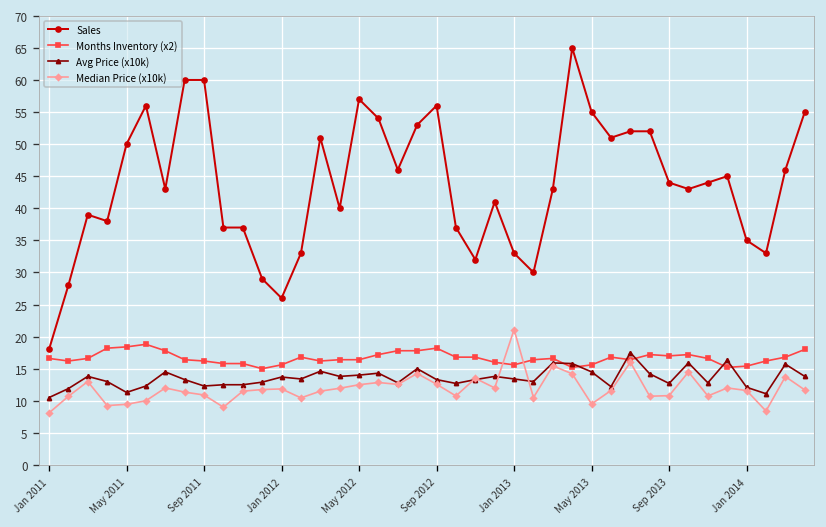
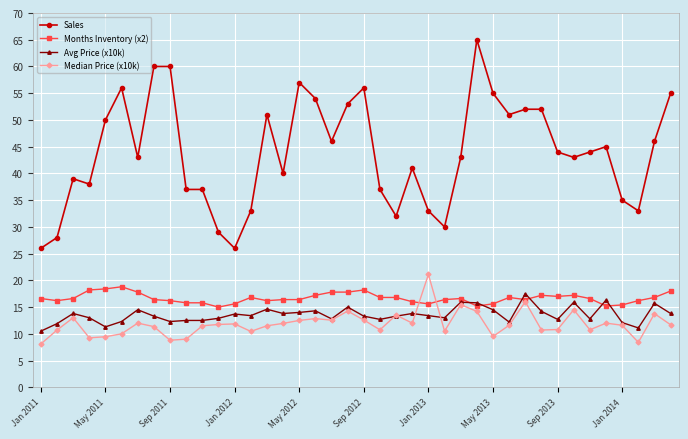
  {
    "Sales": {
-     "Jan 2011": 18,
+     "Jan 2011": 26,
      "May 2011": 50,
      "Sep 2011": 60,
      "Jan 2012": 26,
      "May 2012": 57,
      "Sep 2012": 56,
      "Jan 2013": 33,
      "May 2013": 55,
      "Sep 2013": 44,
      "Jan 2014": 35
    },
    "Months Inventory (x2)": {
      "Jan 2011": 17,
      "May 2011": 18,
      "Sep 2011": 16,
      "Jan 2012": 16,
      "May 2012": 16,
      "Sep 2012": 18,
      "Jan 2013": 16,
      "May 2013": 16,
      "Sep 2013": 17,
      "Jan 2014": 15
    },
    "Avg Price (x10k)": {
      "Jan 2011": 11,
      "May 2011": 11,
      "Sep 2011": 12,
      "Jan 2012": 14,
      "May 2012": 14,
      "Sep 2012": 13,
      "Jan 2013": 13,
      "May 2013": 15,
      "Sep 2013": 13,
      "Jan 2014": 12
    },
    "Median Price (x10k)": {
      "Jan 2011": 8,
      "May 2011": 9,
-     "Sep 2011": 11,
+     "Sep 2011": 9,
      "Jan 2012": 12,
      "May 2012": 13,
      "Sep 2012": 13,
      "Jan 2013": 21,
      "May 2013": 10,
      "Sep 2013": 11,
      "Jan 2014": 12
    }
  }
